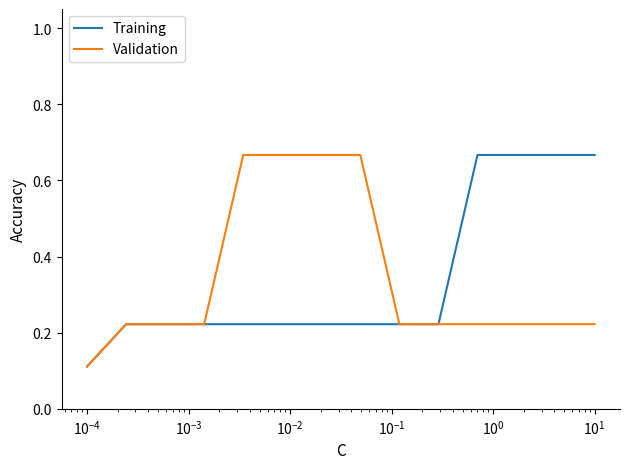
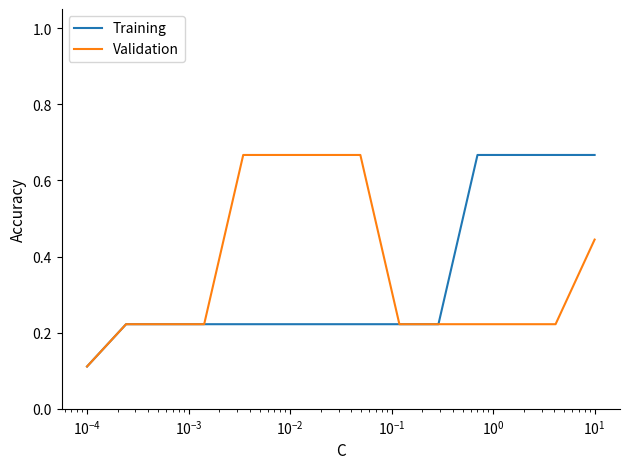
  {
    "Training": {
      "10^1": 0.67
    },
    "Validation": {
-     "10^1": 0.22
+     "10^1": 0.44
    }
  }
